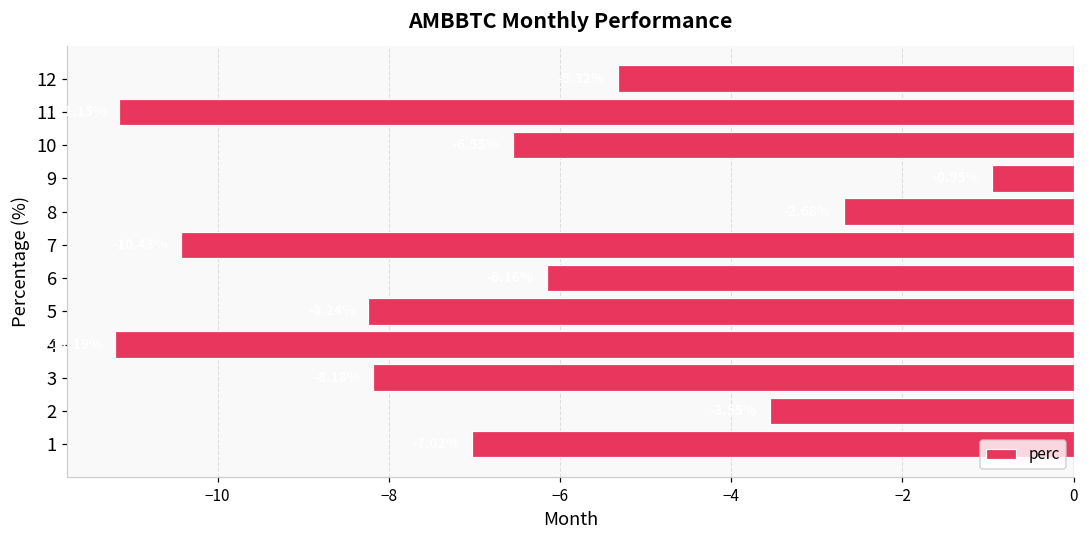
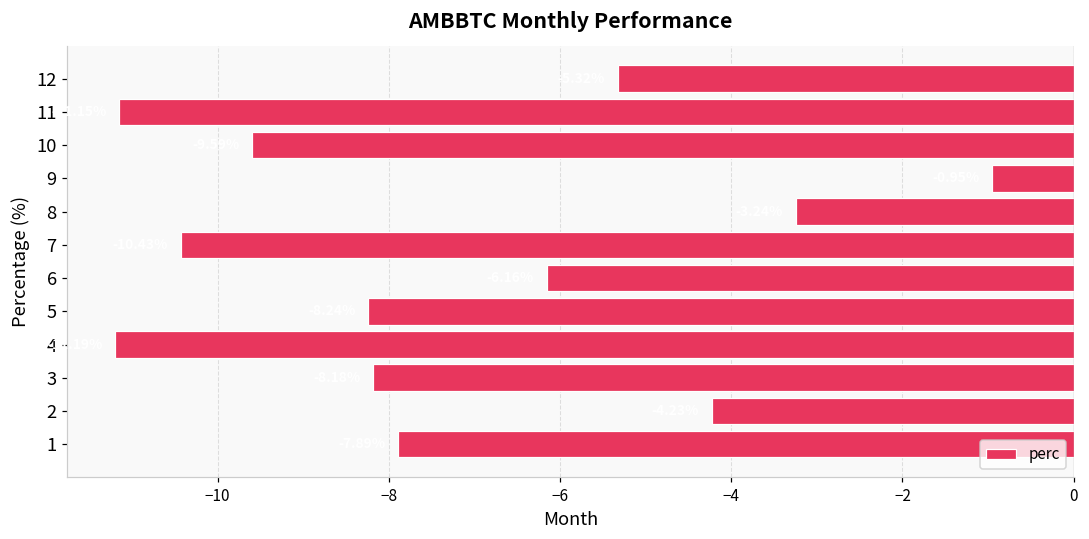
  {
    "12": -5.3,
    "11": -11.1,
-   "10": -6.6,
+   "10": -9.6,
    "9": -0.9,
-   "8": -2.7,
+   "8": -3.2,
    "7": -10.4,
    "6": -6.2,
    "5": -8.2,
    "4": -11.2,
    "3": -8.2,
-   "2": -3.6,
-   "1": -7.0
+   "2": -4.2,
+   "1": -7.9
  }
